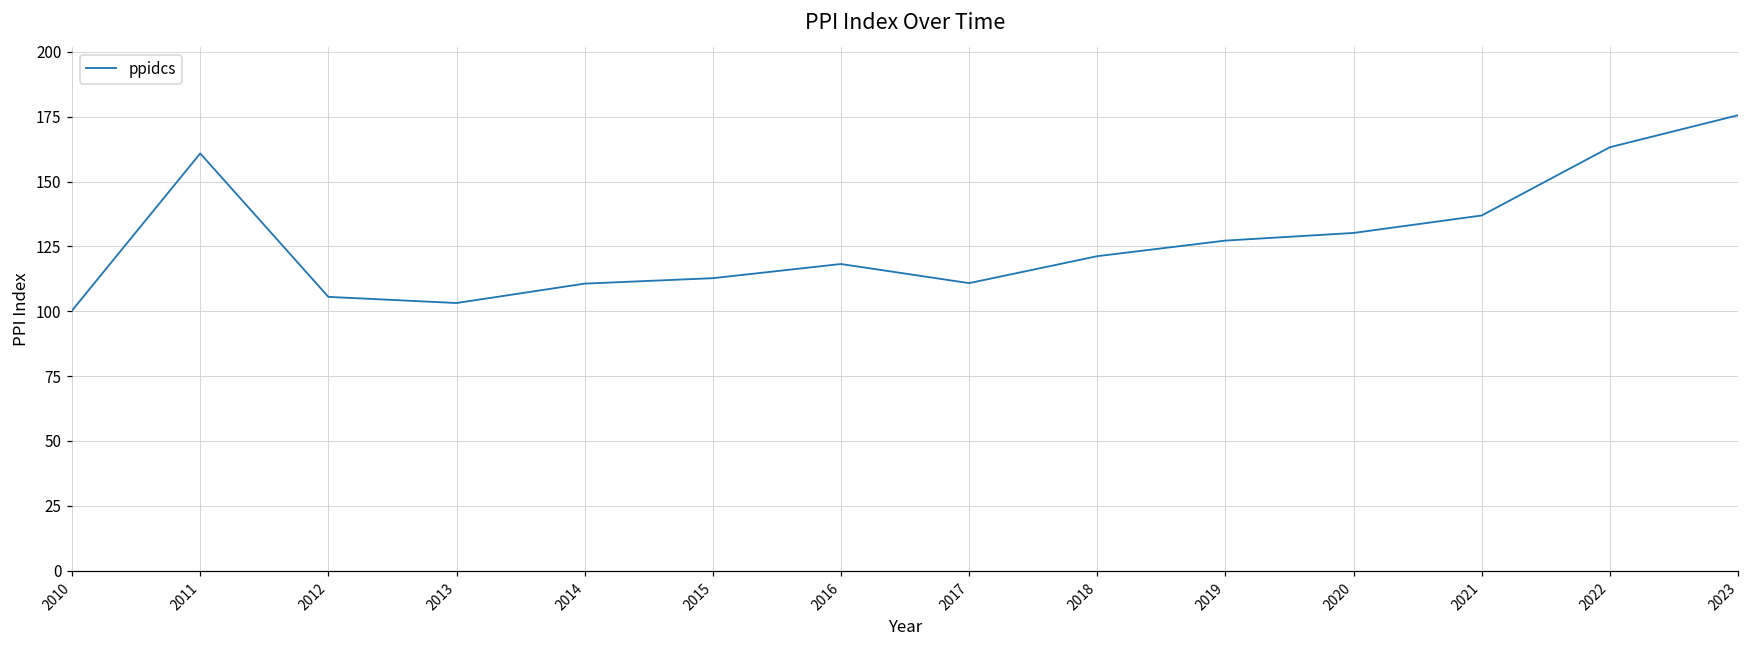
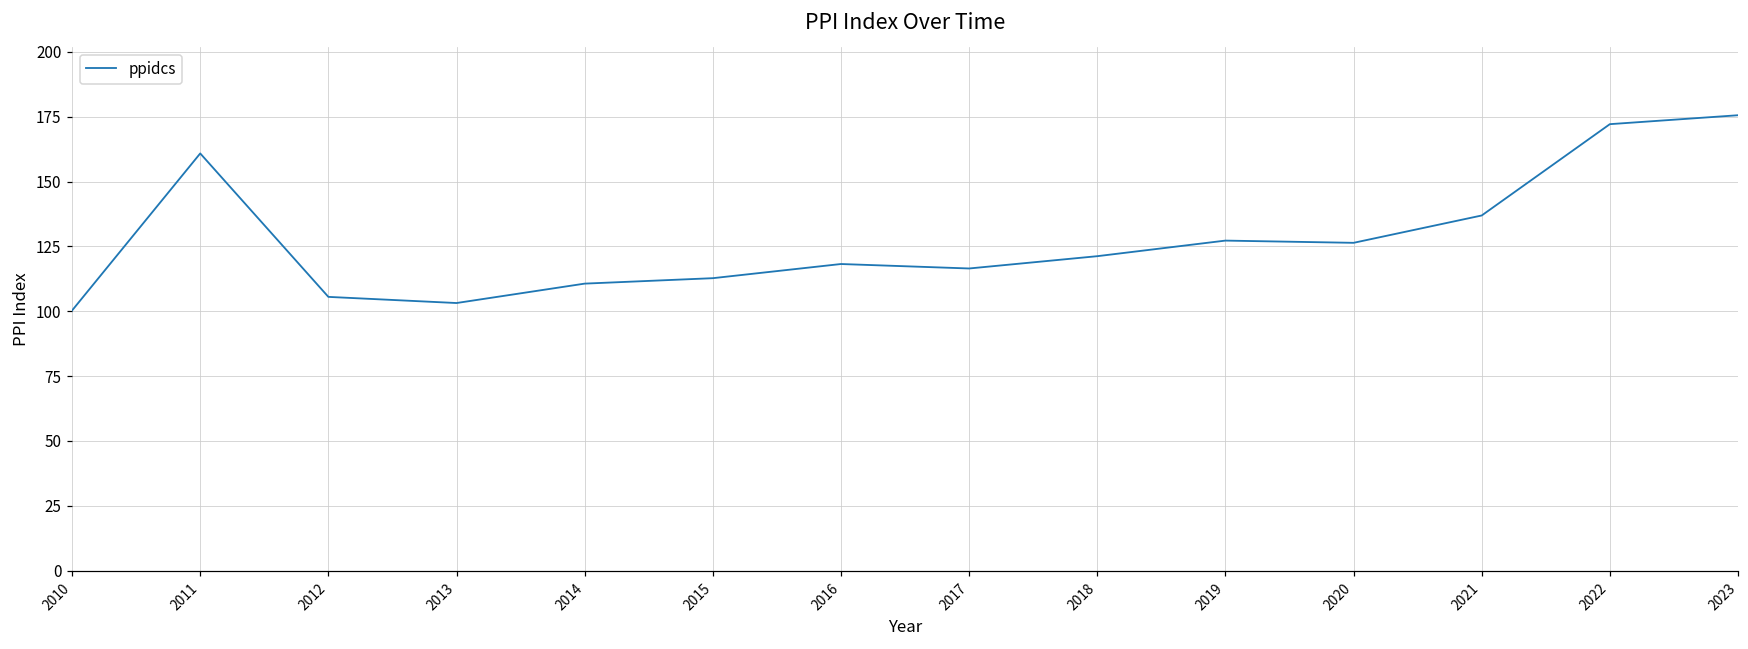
  {
    "2010": 100,
    "2011": 161,
    "2012": 106,
    "2013": 103,
    "2014": 111,
    "2015": 113,
    "2016": 118,
-   "2017": 111,
+   "2017": 116,
    "2018": 121,
    "2019": 127,
-   "2020": 130,
+   "2020": 126,
    "2021": 137,
-   "2022": 163,
+   "2022": 172,
    "2023": 176
  }
